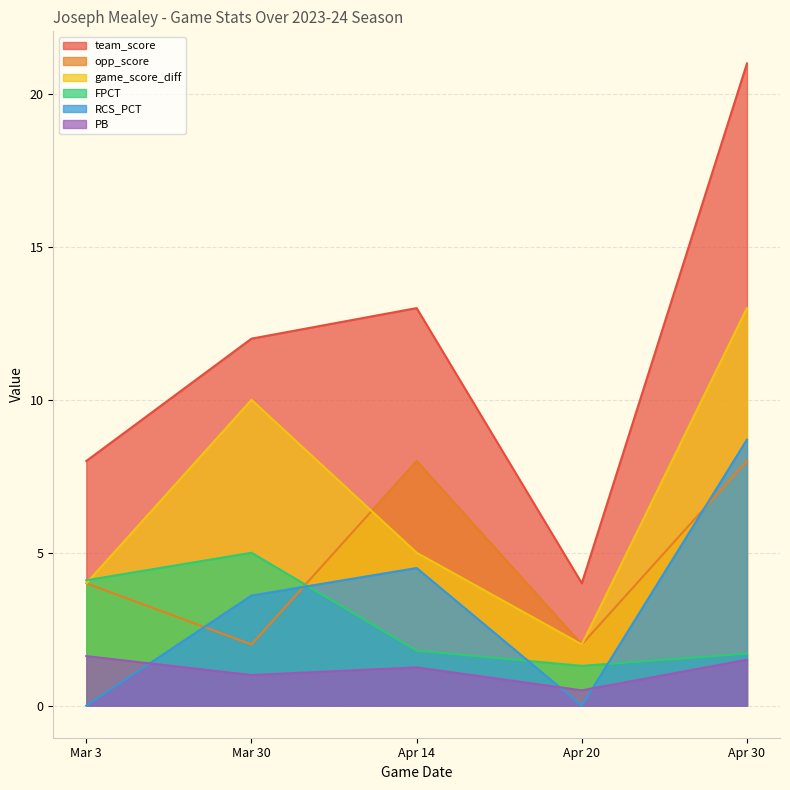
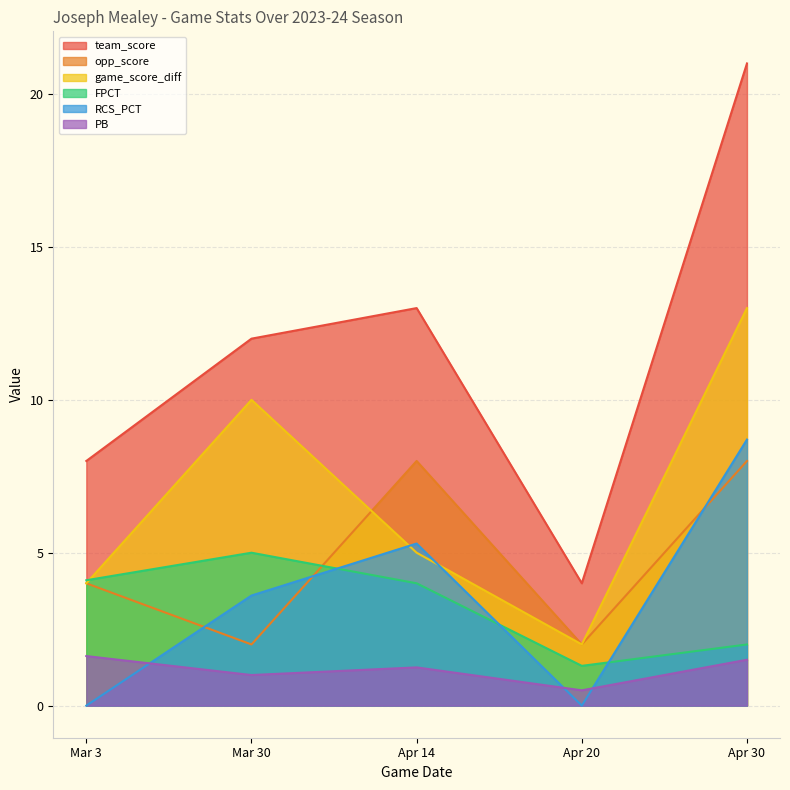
  {
    "game_score_diff": {
      "Mar 30": 10.0,
      "Apr 14": 5.0,
      "Apr 30": 13.0
    },
    "FPCT": {
      "Mar 3": 4.1,
      "Mar 30": 5.0,
-     "Apr 14": 1.8,
+     "Apr 14": 4.0,
      "Apr 20": 1.3,
-     "Apr 30": 1.7
+     "Apr 30": 2.0
    },
    "RCS_PCT": {
      "Mar 3": 0.0,
      "Mar 30": 3.6,
-     "Apr 14": 4.5,
+     "Apr 14": 5.3,
      "Apr 20": 0.0,
      "Apr 30": 8.7
    },
    "PB": {
      "Mar 3": 1.6,
      "Mar 30": 1.0,
      "Apr 14": 1.3,
      "Apr 20": 0.5,
      "Apr 30": 1.5
    }
  }
